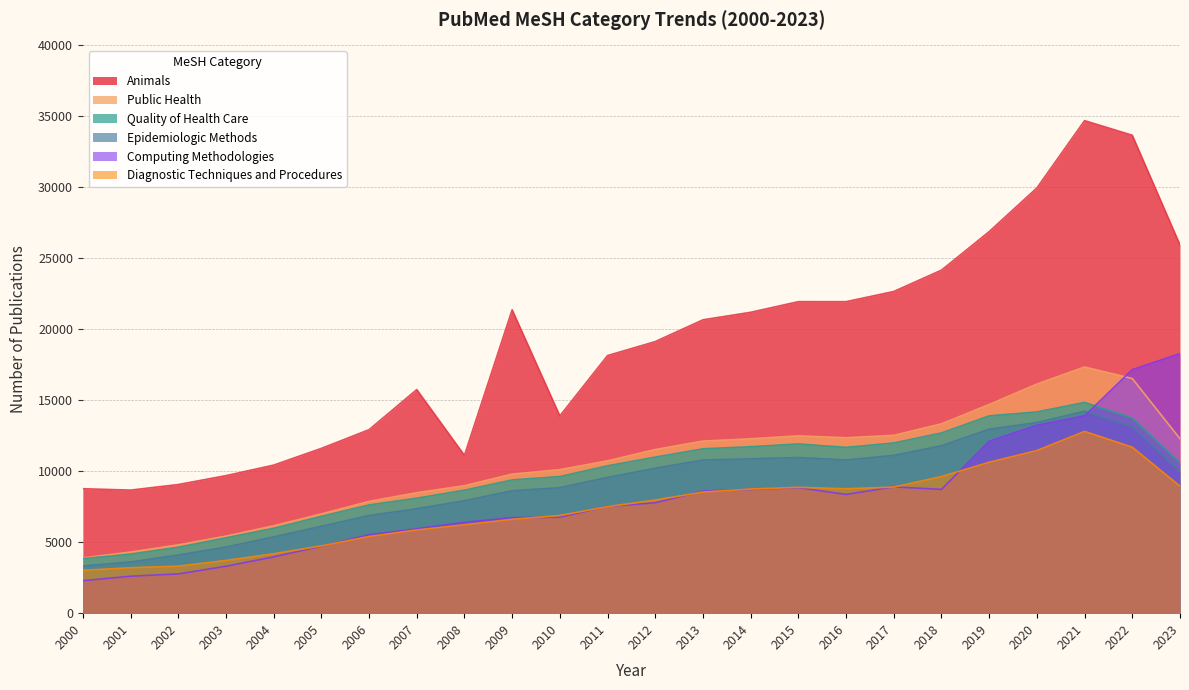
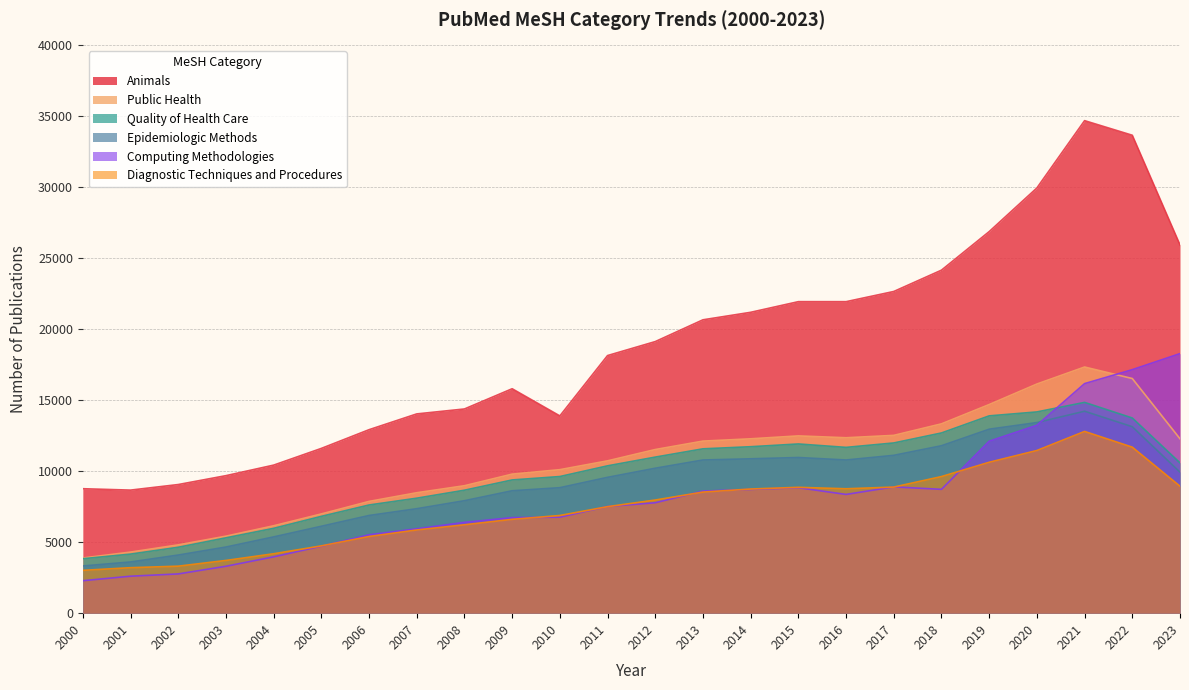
  {
    "Animals": {
      "2000": 8800,
      "2001": 8700,
      "2002": 9100,
      "2003": 9700,
      "2004": 10400,
      "2005": 11600,
      "2006": 12900,
-     "2007": 15800,
-     "2008": 11100,
-     "2009": 21400,
+     "2007": 14000,
+     "2008": 14400,
+     "2009": 15800,
      "2010": 13900,
      "2011": 18100,
      "2012": 19100,
      "2013": 20700,
      "2014": 21200,
      "2015": 21900,
      "2016": 21900,
      "2017": 22700,
      "2018": 24200,
      "2019": 26900,
      "2020": 30000,
      "2021": 34700,
      "2022": 33700,
      "2023": 25900
    },
    "Computing Methodologies": {
      "2000": 2300,
      "2001": 2600,
      "2002": 2800,
      "2003": 3300,
      "2004": 4000,
      "2012": 7800,
      "2016": 8400,
      "2018": 8700,
      "2019": 12100,
      "2020": 13200,
-     "2021": 13900,
+     "2021": 16200,
      "2022": 17200,
      "2023": 18300
    }
  }
